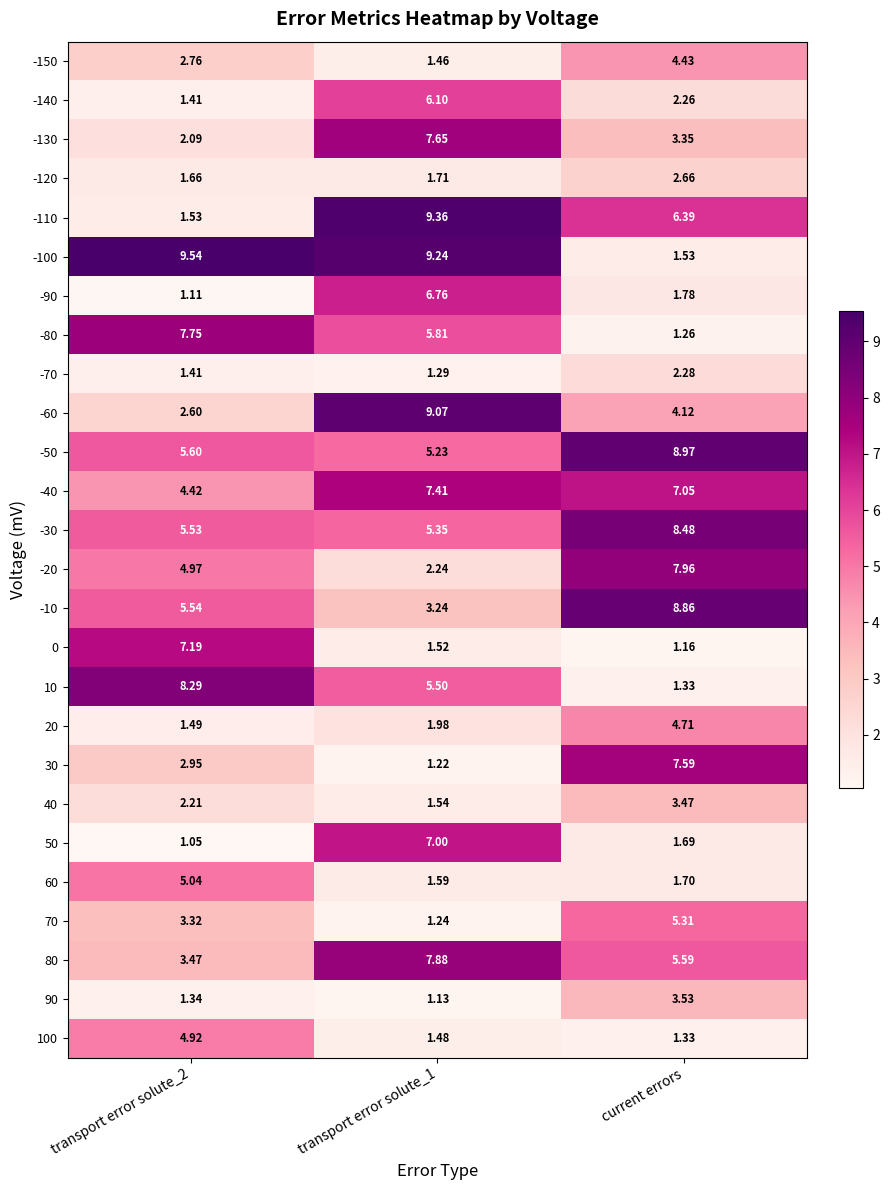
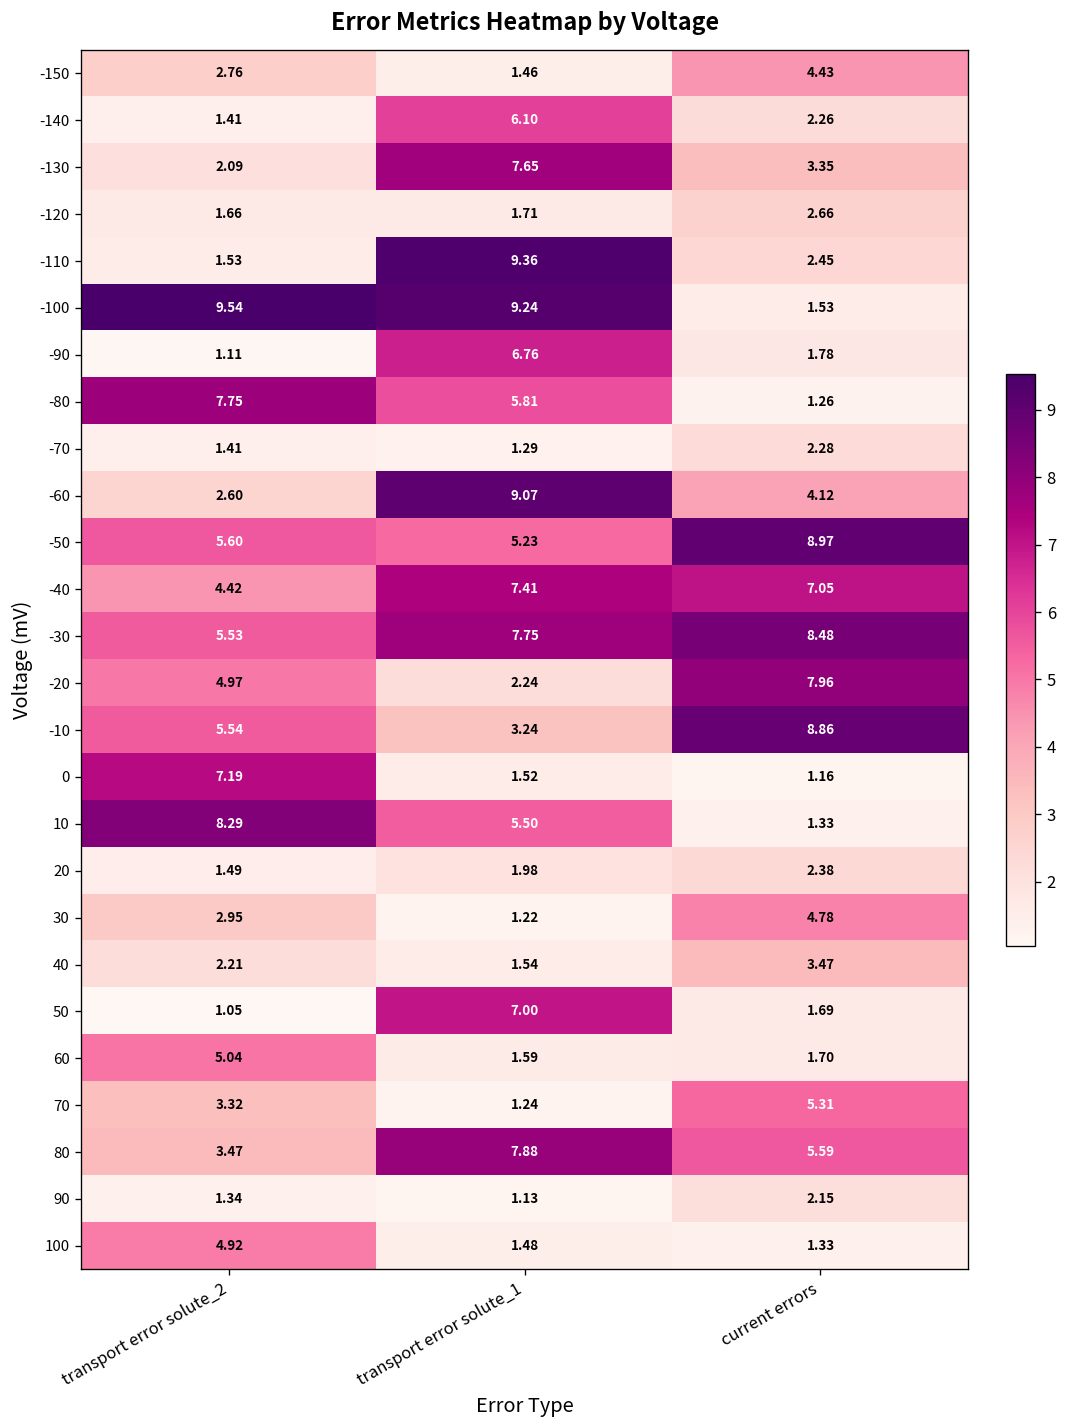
  {
    "-150": {
      "transport error solute_2": 2.76,
      "transport error solute_1": 1.46,
      "current errors": 4.43
    },
    "-140": {
      "transport error solute_2": 1.41,
      "transport error solute_1": 6.10,
      "current errors": 2.26
    },
    "-130": {
      "transport error solute_2": 2.09,
      "transport error solute_1": 7.65,
      "current errors": 3.35
    },
    "-120": {
      "transport error solute_2": 1.66,
      "transport error solute_1": 1.71,
      "current errors": 2.66
    },
    "-110": {
      "transport error solute_2": 1.53,
      "transport error solute_1": 9.36,
-     "current errors": 6.39
+     "current errors": 2.45
    },
    "-100": {
      "transport error solute_2": 9.54,
      "transport error solute_1": 9.24,
      "current errors": 1.53
    },
    "-90": {
      "transport error solute_2": 1.11,
      "transport error solute_1": 6.76,
      "current errors": 1.78
    },
    "-80": {
      "transport error solute_2": 7.75,
      "transport error solute_1": 5.81,
      "current errors": 1.26
    },
    "-70": {
      "transport error solute_2": 1.41,
      "transport error solute_1": 1.29,
      "current errors": 2.28
    },
    "-60": {
      "transport error solute_2": 2.60,
      "transport error solute_1": 9.07,
      "current errors": 4.12
    },
    "-50": {
      "transport error solute_2": 5.60,
      "transport error solute_1": 5.23,
      "current errors": 8.97
    },
    "-40": {
      "transport error solute_2": 4.42,
      "transport error solute_1": 7.41,
      "current errors": 7.05
    },
    "-30": {
      "transport error solute_2": 5.53,
-     "transport error solute_1": 5.35,
+     "transport error solute_1": 7.75,
      "current errors": 8.48
    },
    "-20": {
      "transport error solute_2": 4.97,
      "transport error solute_1": 2.24,
      "current errors": 7.96
    },
    "-10": {
      "transport error solute_2": 5.54,
      "transport error solute_1": 3.24,
      "current errors": 8.86
    },
    "0": {
      "transport error solute_2": 7.19,
      "transport error solute_1": 1.52,
      "current errors": 1.16
    },
    "10": {
      "transport error solute_2": 8.29,
      "transport error solute_1": 5.50,
      "current errors": 1.33
    },
    "20": {
      "transport error solute_2": 1.49,
      "transport error solute_1": 1.98,
-     "current errors": 4.71
+     "current errors": 2.38
    },
    "30": {
      "transport error solute_2": 2.95,
      "transport error solute_1": 1.22,
-     "current errors": 7.59
+     "current errors": 4.78
    },
    "40": {
      "transport error solute_2": 2.21,
      "transport error solute_1": 1.54,
      "current errors": 3.47
    },
    "50": {
      "transport error solute_2": 1.05,
      "transport error solute_1": 7.00,
      "current errors": 1.69
    },
    "60": {
      "transport error solute_2": 5.04,
      "transport error solute_1": 1.59,
      "current errors": 1.70
    },
    "70": {
      "transport error solute_2": 3.32,
      "transport error solute_1": 1.24,
      "current errors": 5.31
    },
    "80": {
      "transport error solute_2": 3.47,
      "transport error solute_1": 7.88,
      "current errors": 5.59
    },
    "90": {
      "transport error solute_2": 1.34,
      "transport error solute_1": 1.13,
-     "current errors": 3.53
+     "current errors": 2.15
    },
    "100": {
      "transport error solute_2": 4.92,
      "transport error solute_1": 1.48,
      "current errors": 1.33
    }
  }
